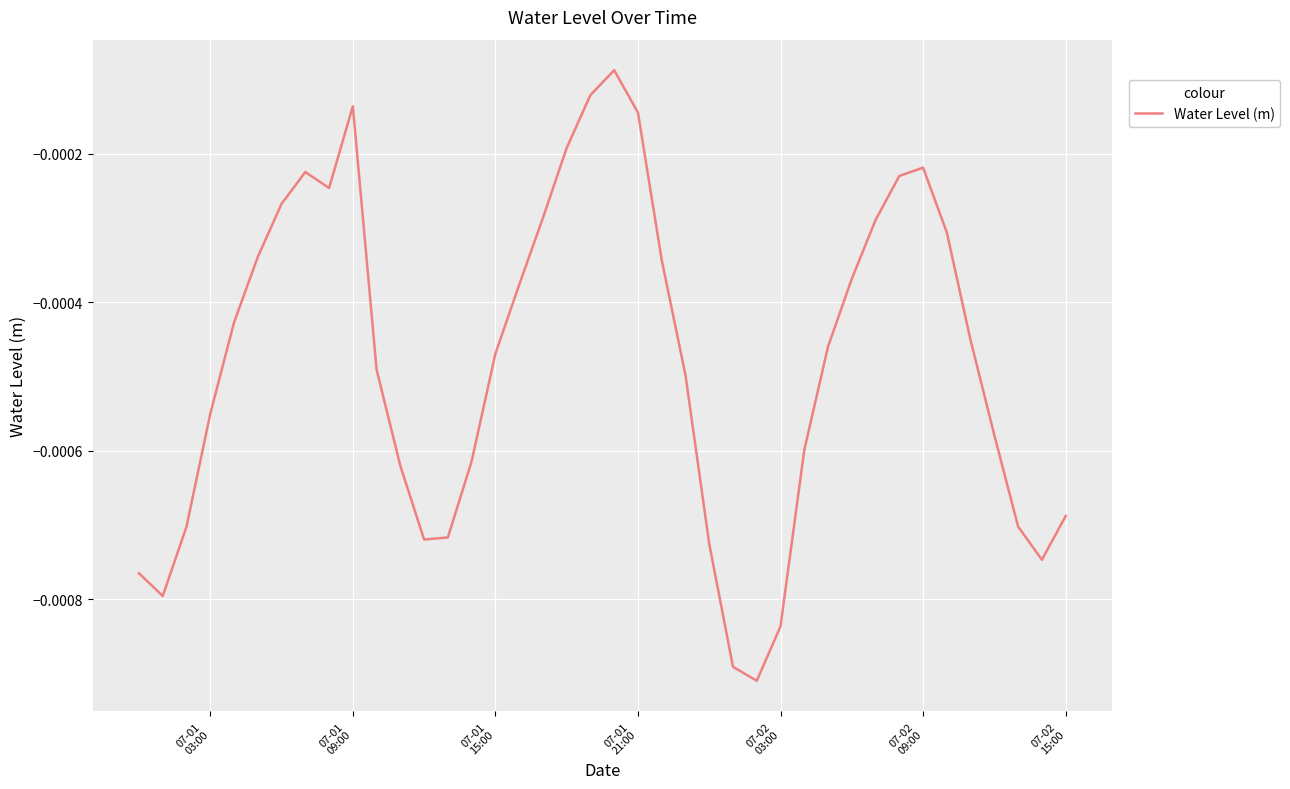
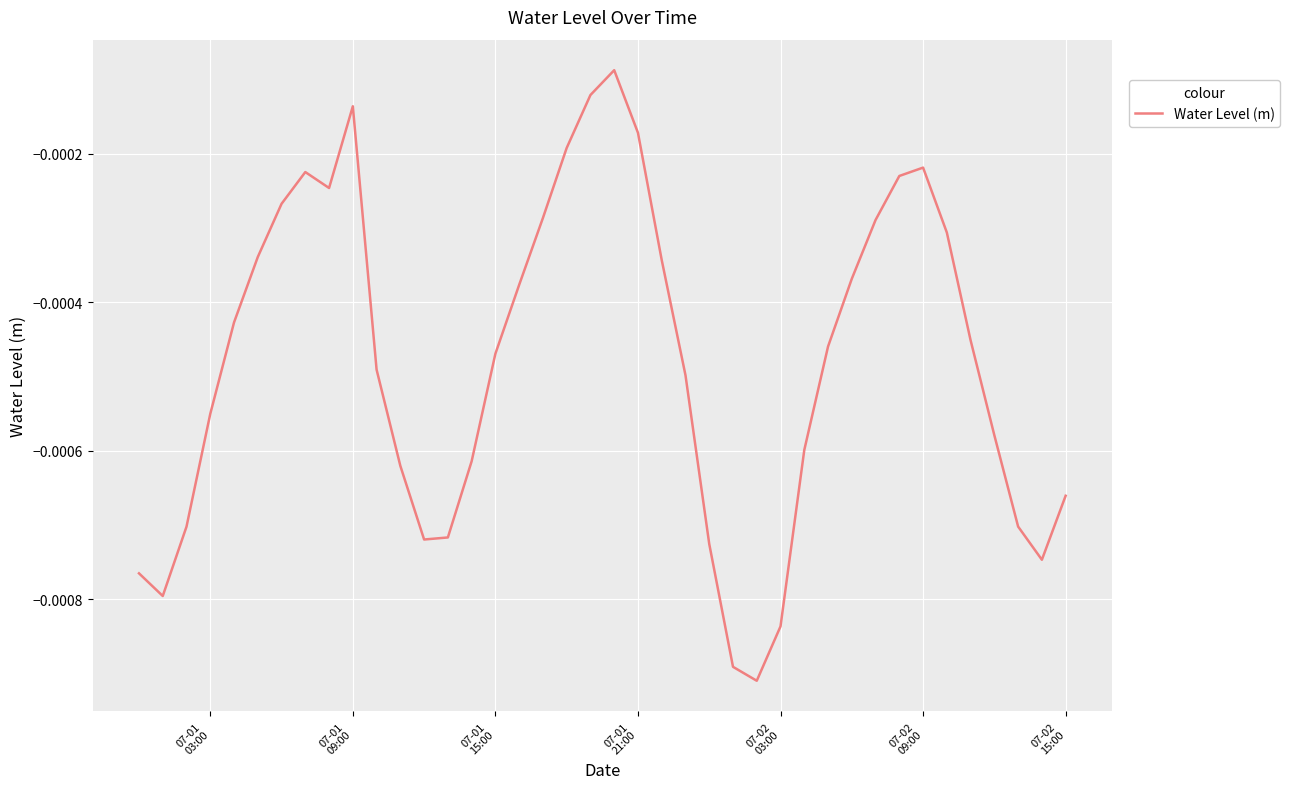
  {
    "07-01 03:00": -0.00055,
    "07-01 09:00": -0.00014,
    "07-01 15:00": -0.00047,
-   "07-01 21:00": -0.00014,
+   "07-01 21:00": -0.00017,
    "07-02 03:00": -0.00084,
    "07-02 09:00": -0.00022,
-   "07-02 15:00": -0.00069
+   "07-02 15:00": -0.00066
  }
